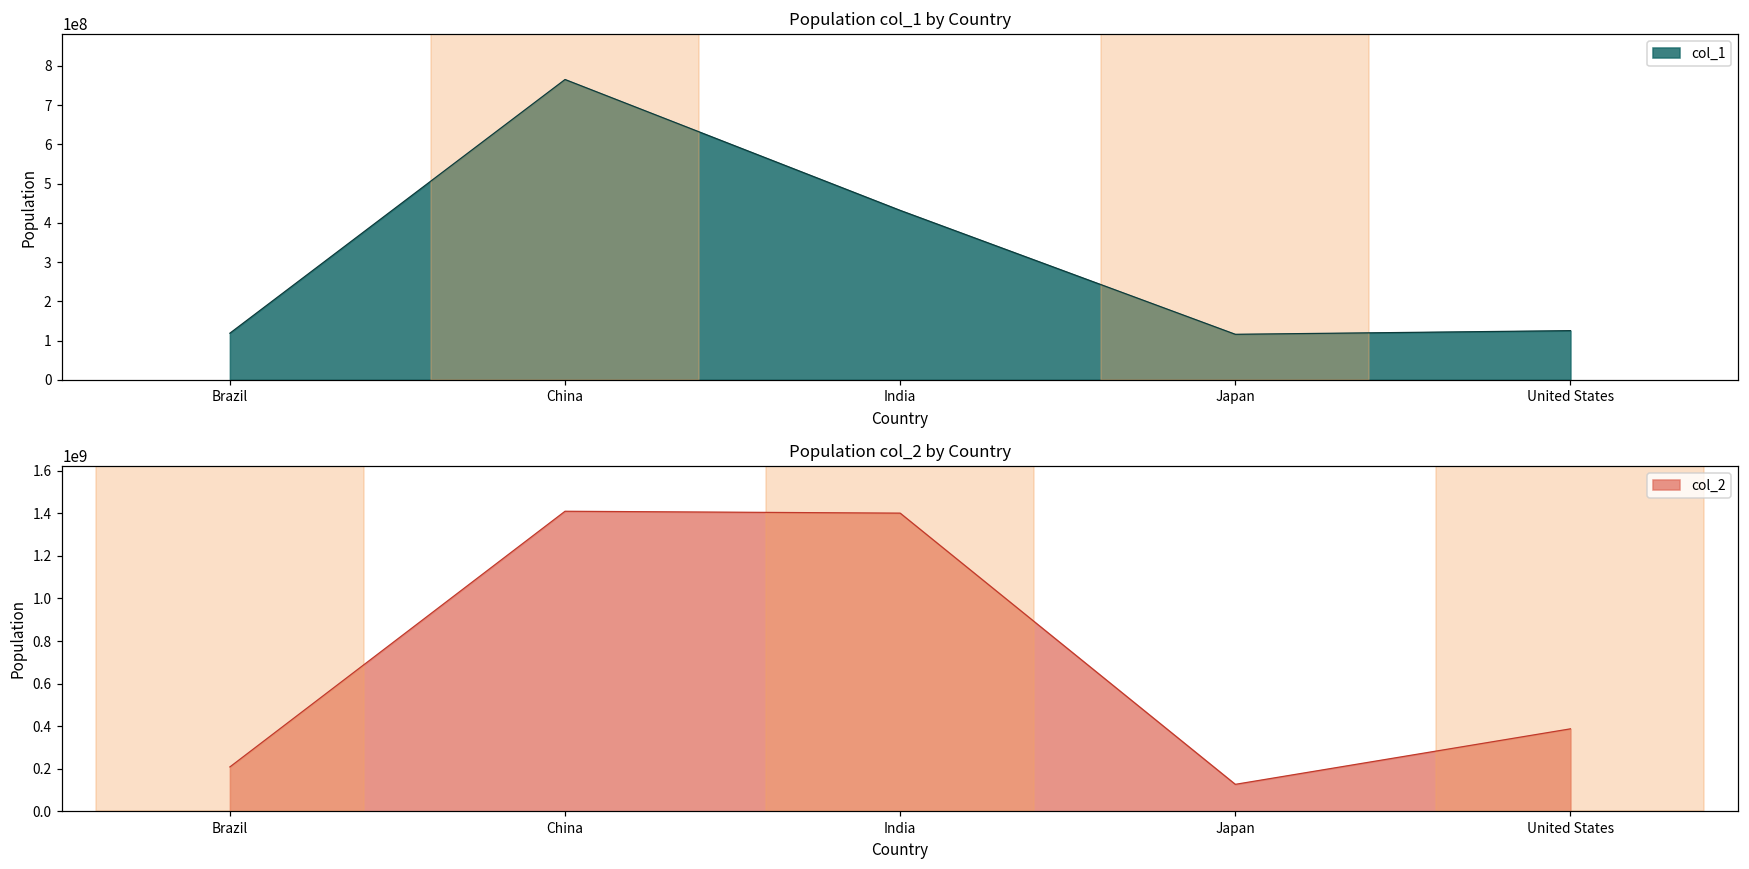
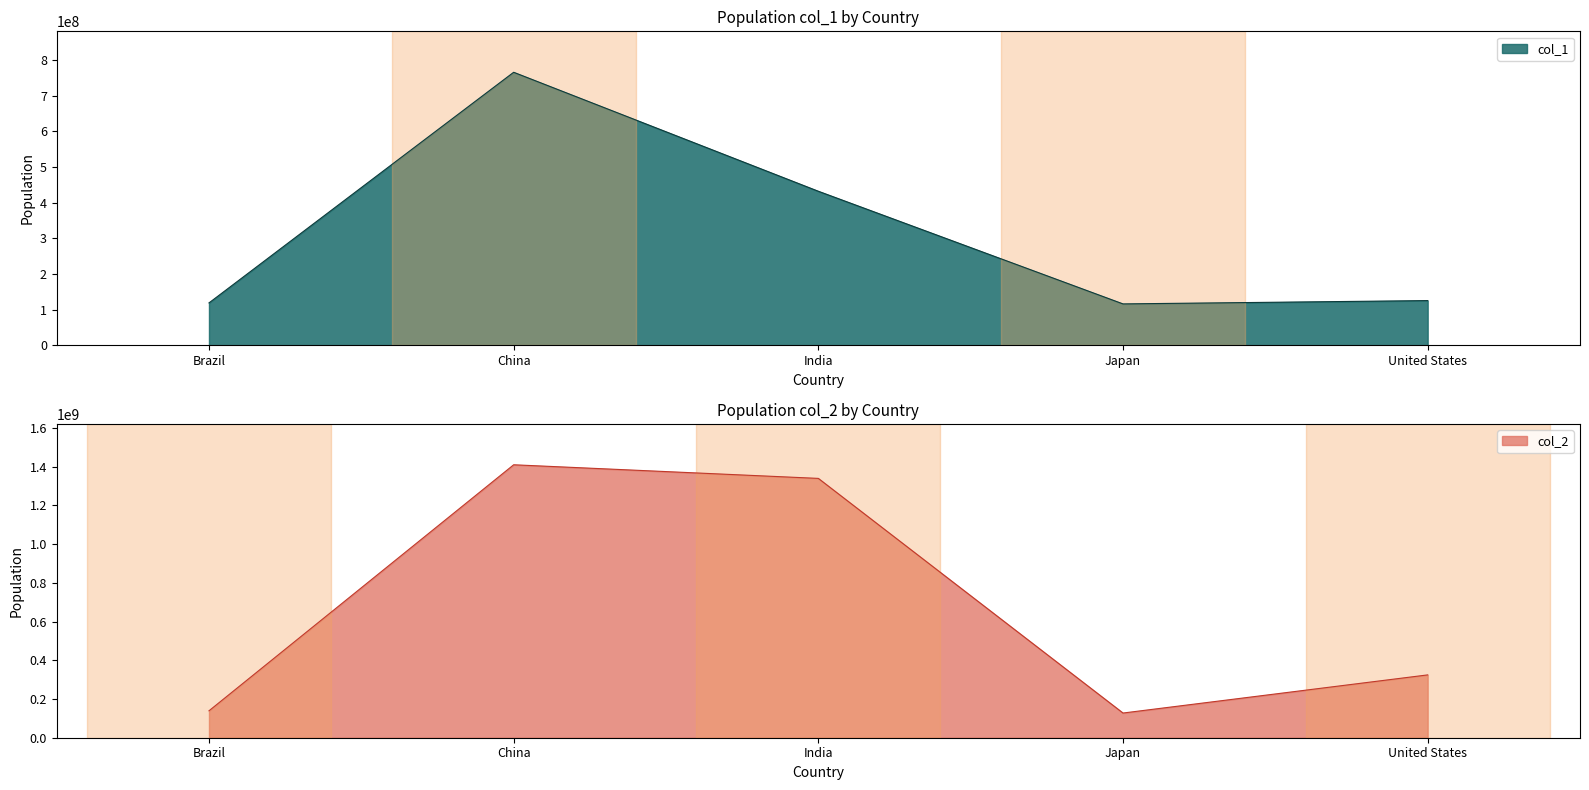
  {
    "Population col_1 by Country": {
      "Brazil": 120000000,
      "China": 770000000,
      "India": 430000000,
      "Japan": 120000000,
      "United States": 130000000
    },
    "Population col_2 by Country": {
-     "Brazil": 210000000,
+     "Brazil": 140000000,
      "China": 1410000000,
-     "India": 1400000000,
+     "India": 1340000000,
      "Japan": 130000000,
-     "United States": 390000000
+     "United States": 320000000
    }
  }
